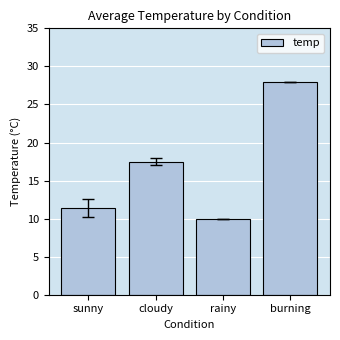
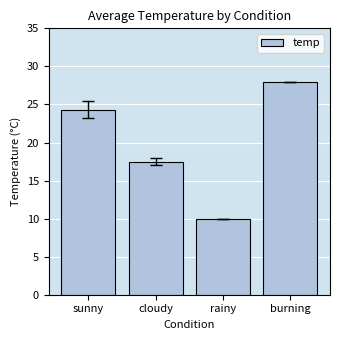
  {
    "temp": {
-     "sunny": 11,
+     "sunny": 24,
      "cloudy": 18,
      "rainy": 10,
      "burning": 28
    }
  }
